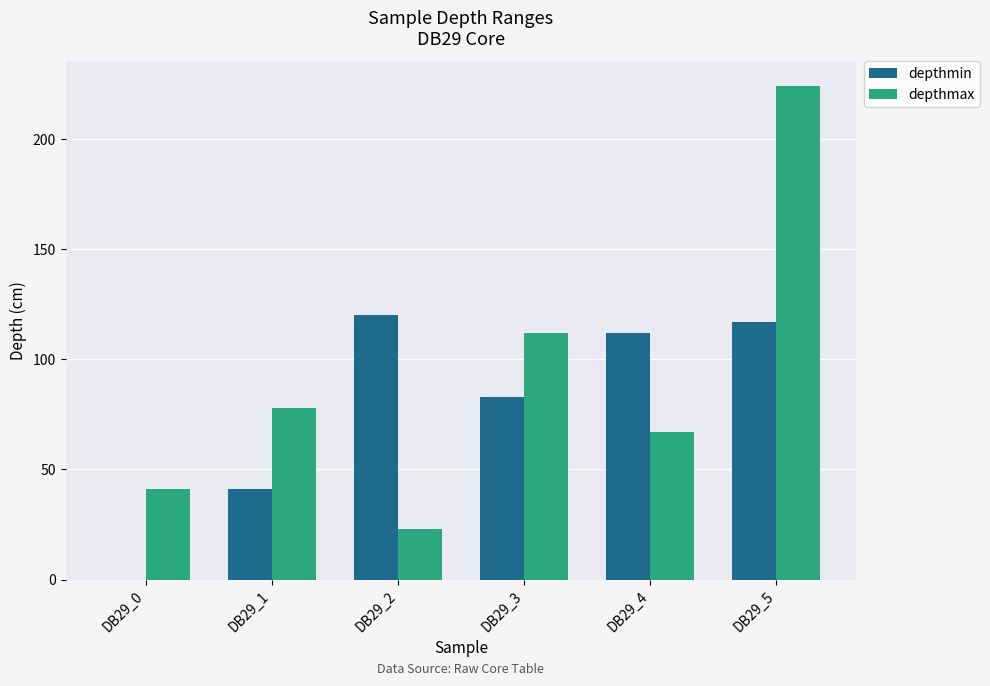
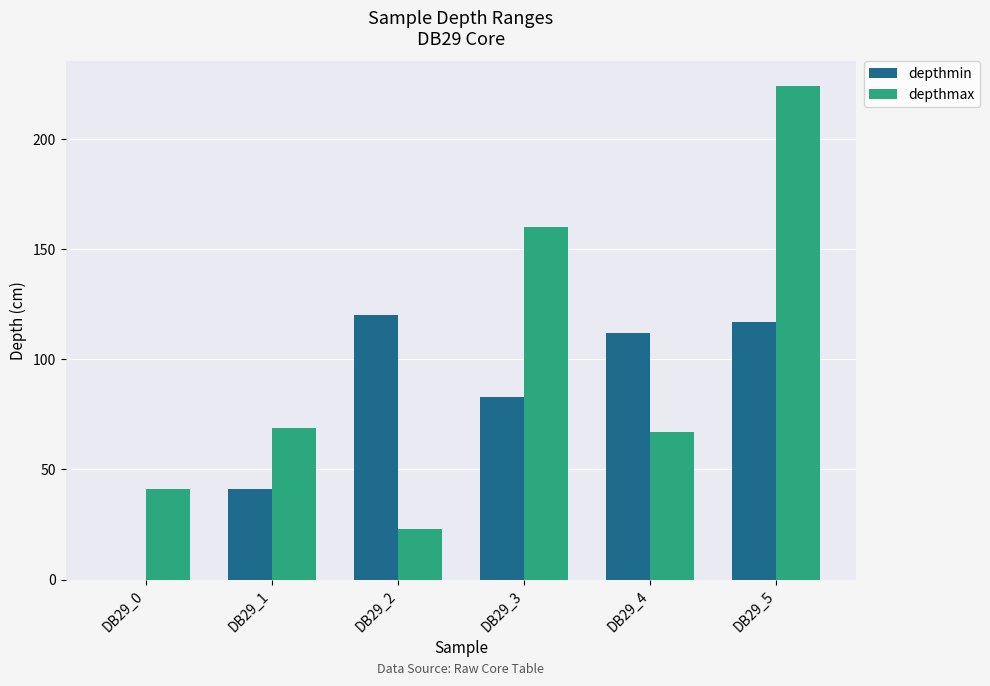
  {
    "depthmin": {
      "DB29_0": 0,
      "DB29_1": 41,
      "DB29_2": 120,
      "DB29_3": 83,
      "DB29_4": 112,
      "DB29_5": 117
    },
    "depthmax": {
      "DB29_0": 41,
-     "DB29_1": 78,
+     "DB29_1": 69,
      "DB29_2": 23,
-     "DB29_3": 112,
+     "DB29_3": 160,
      "DB29_4": 67,
      "DB29_5": 224
    }
  }
